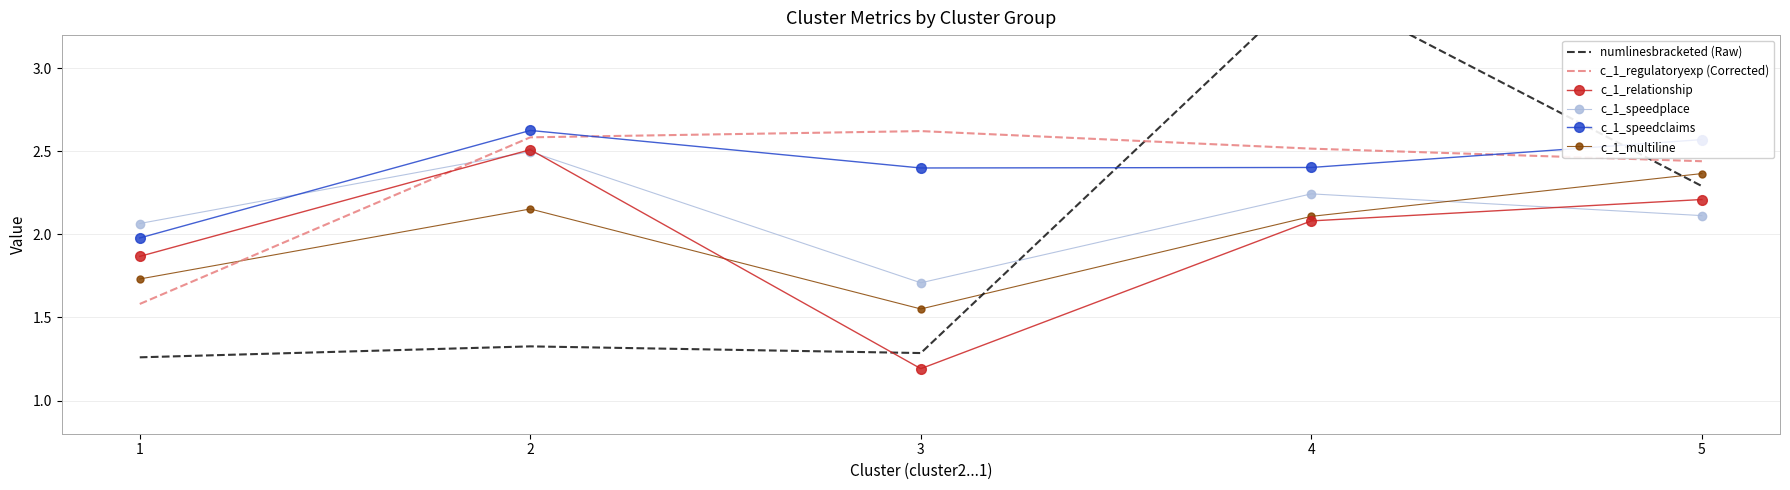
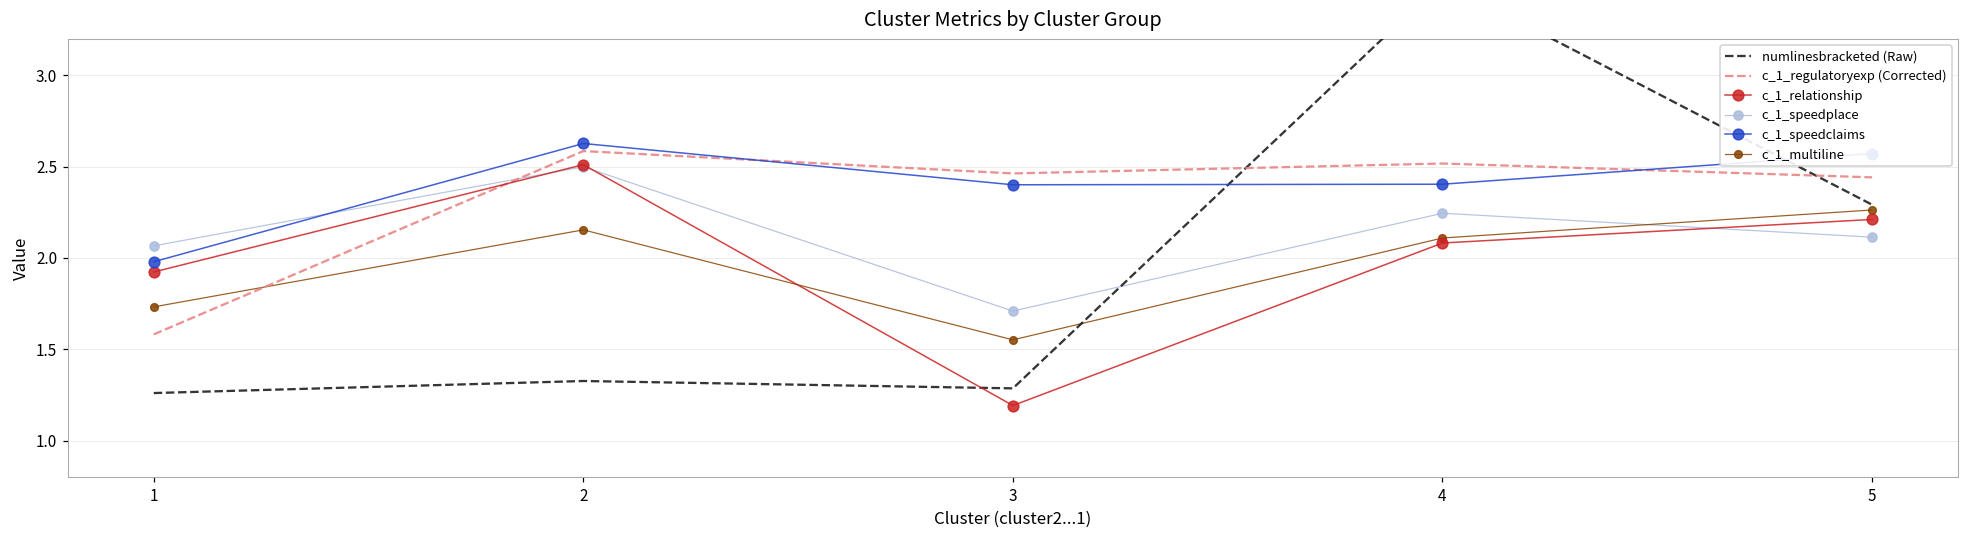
  {
    "numlinesbracketed (Raw)": {
      "1": 1.26,
      "2": 1.33,
      "3": 1.29,
      "5": 2.29
    },
    "c_1_regulatoryexp (Corrected)": {
      "1": 1.58,
      "2": 2.58,
-     "3": 2.62,
+     "3": 2.46,
      "4": 2.52,
      "5": 2.44
    },
    "c_1_relationship": {
-     "1": 1.87,
+     "1": 1.92,
      "3": 1.19,
      "4": 2.08,
      "5": 2.21
    },
    "c_1_speedplace": {
      "1": 2.07,
      "3": 1.71,
      "4": 2.24,
      "5": 2.11
    },
    "c_1_speedclaims": {
      "1": 1.98,
      "2": 2.63,
      "3": 2.40,
      "4": 2.40
    },
    "c_1_multiline": {
      "1": 1.73,
      "2": 2.15,
      "3": 1.55,
      "4": 2.11,
-     "5": 2.37
+     "5": 2.26
    }
  }
